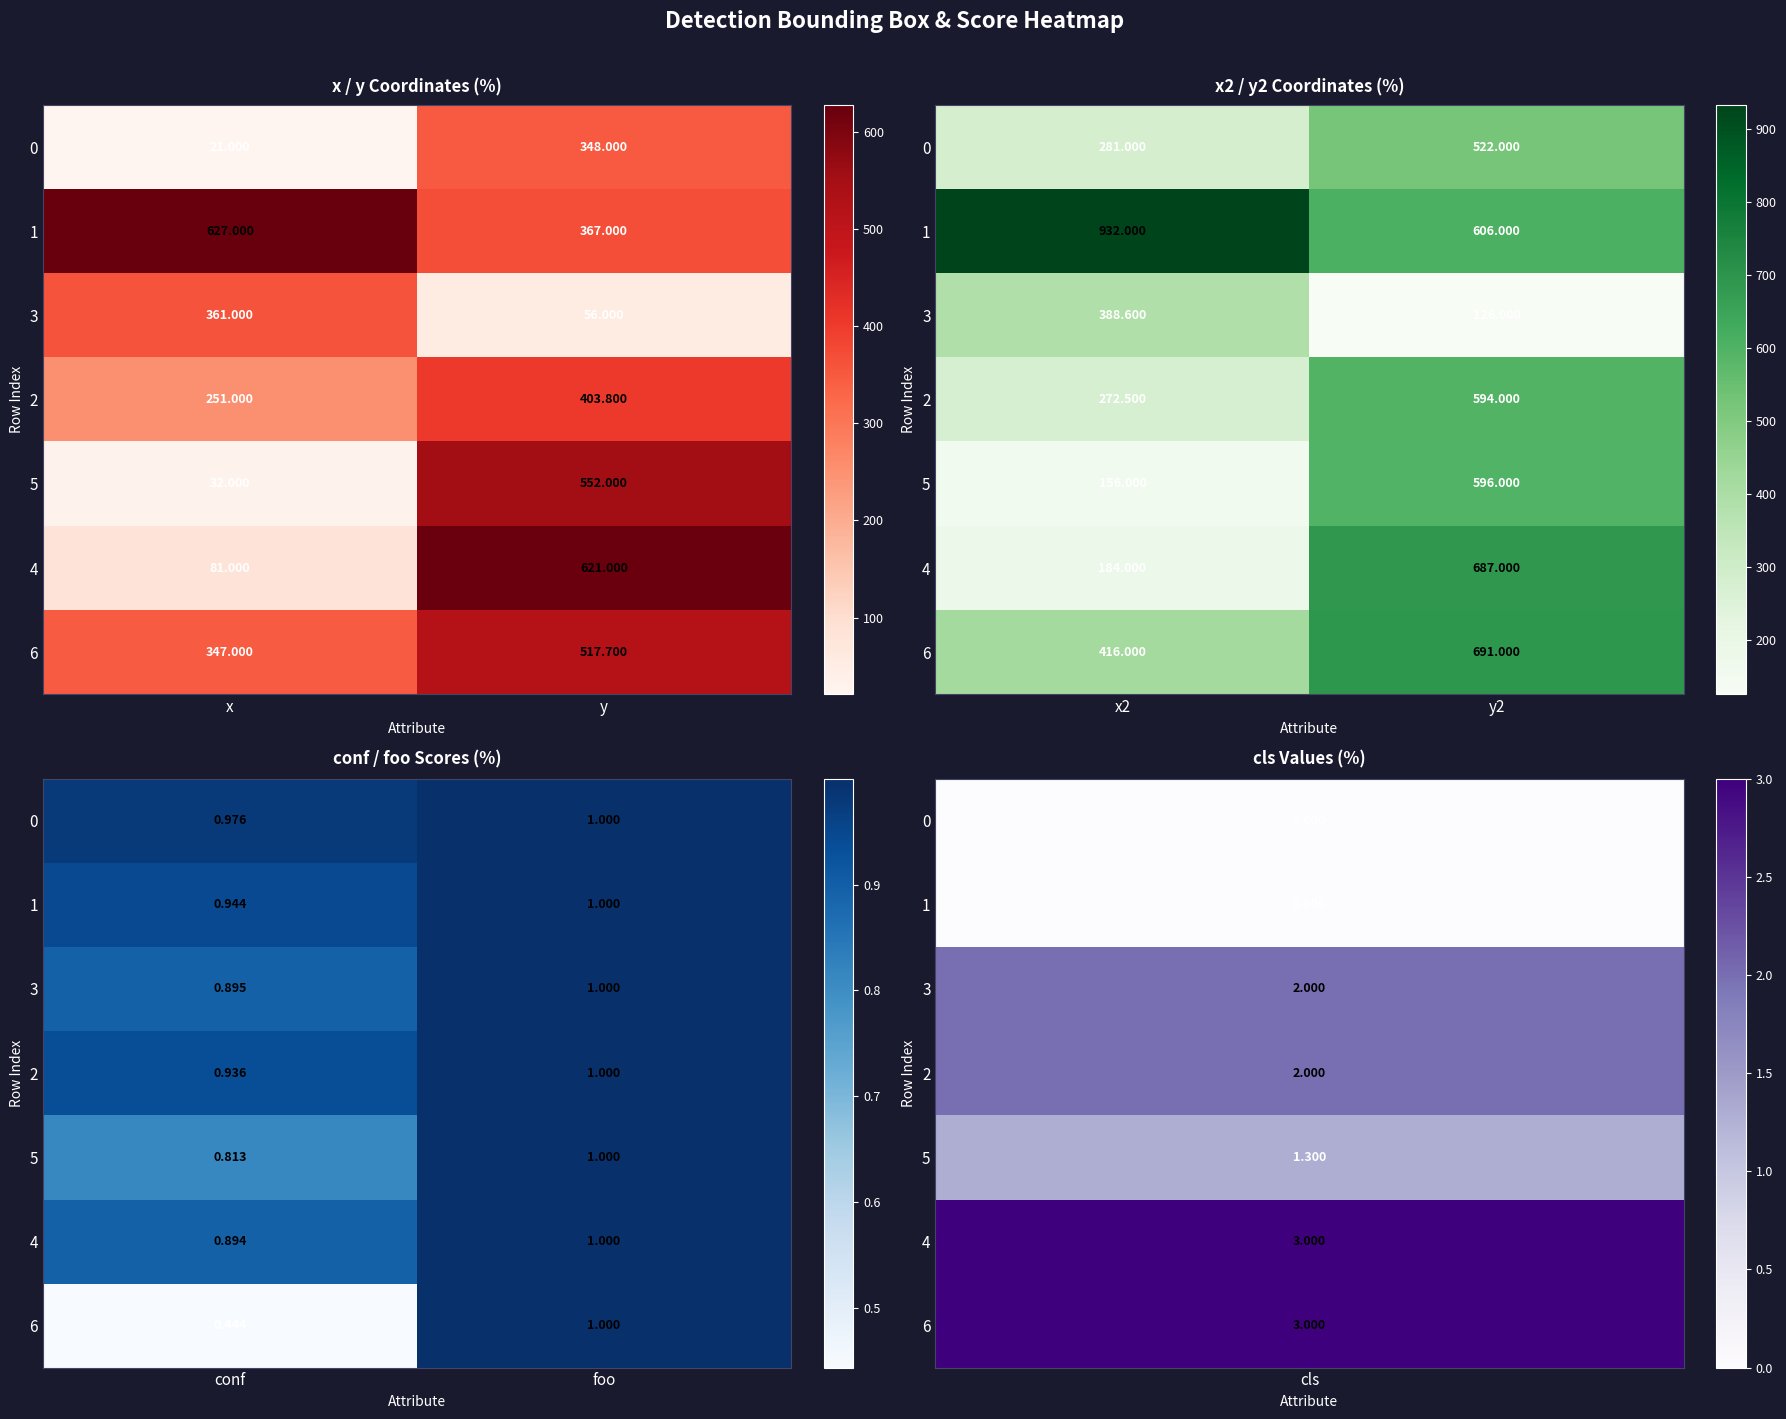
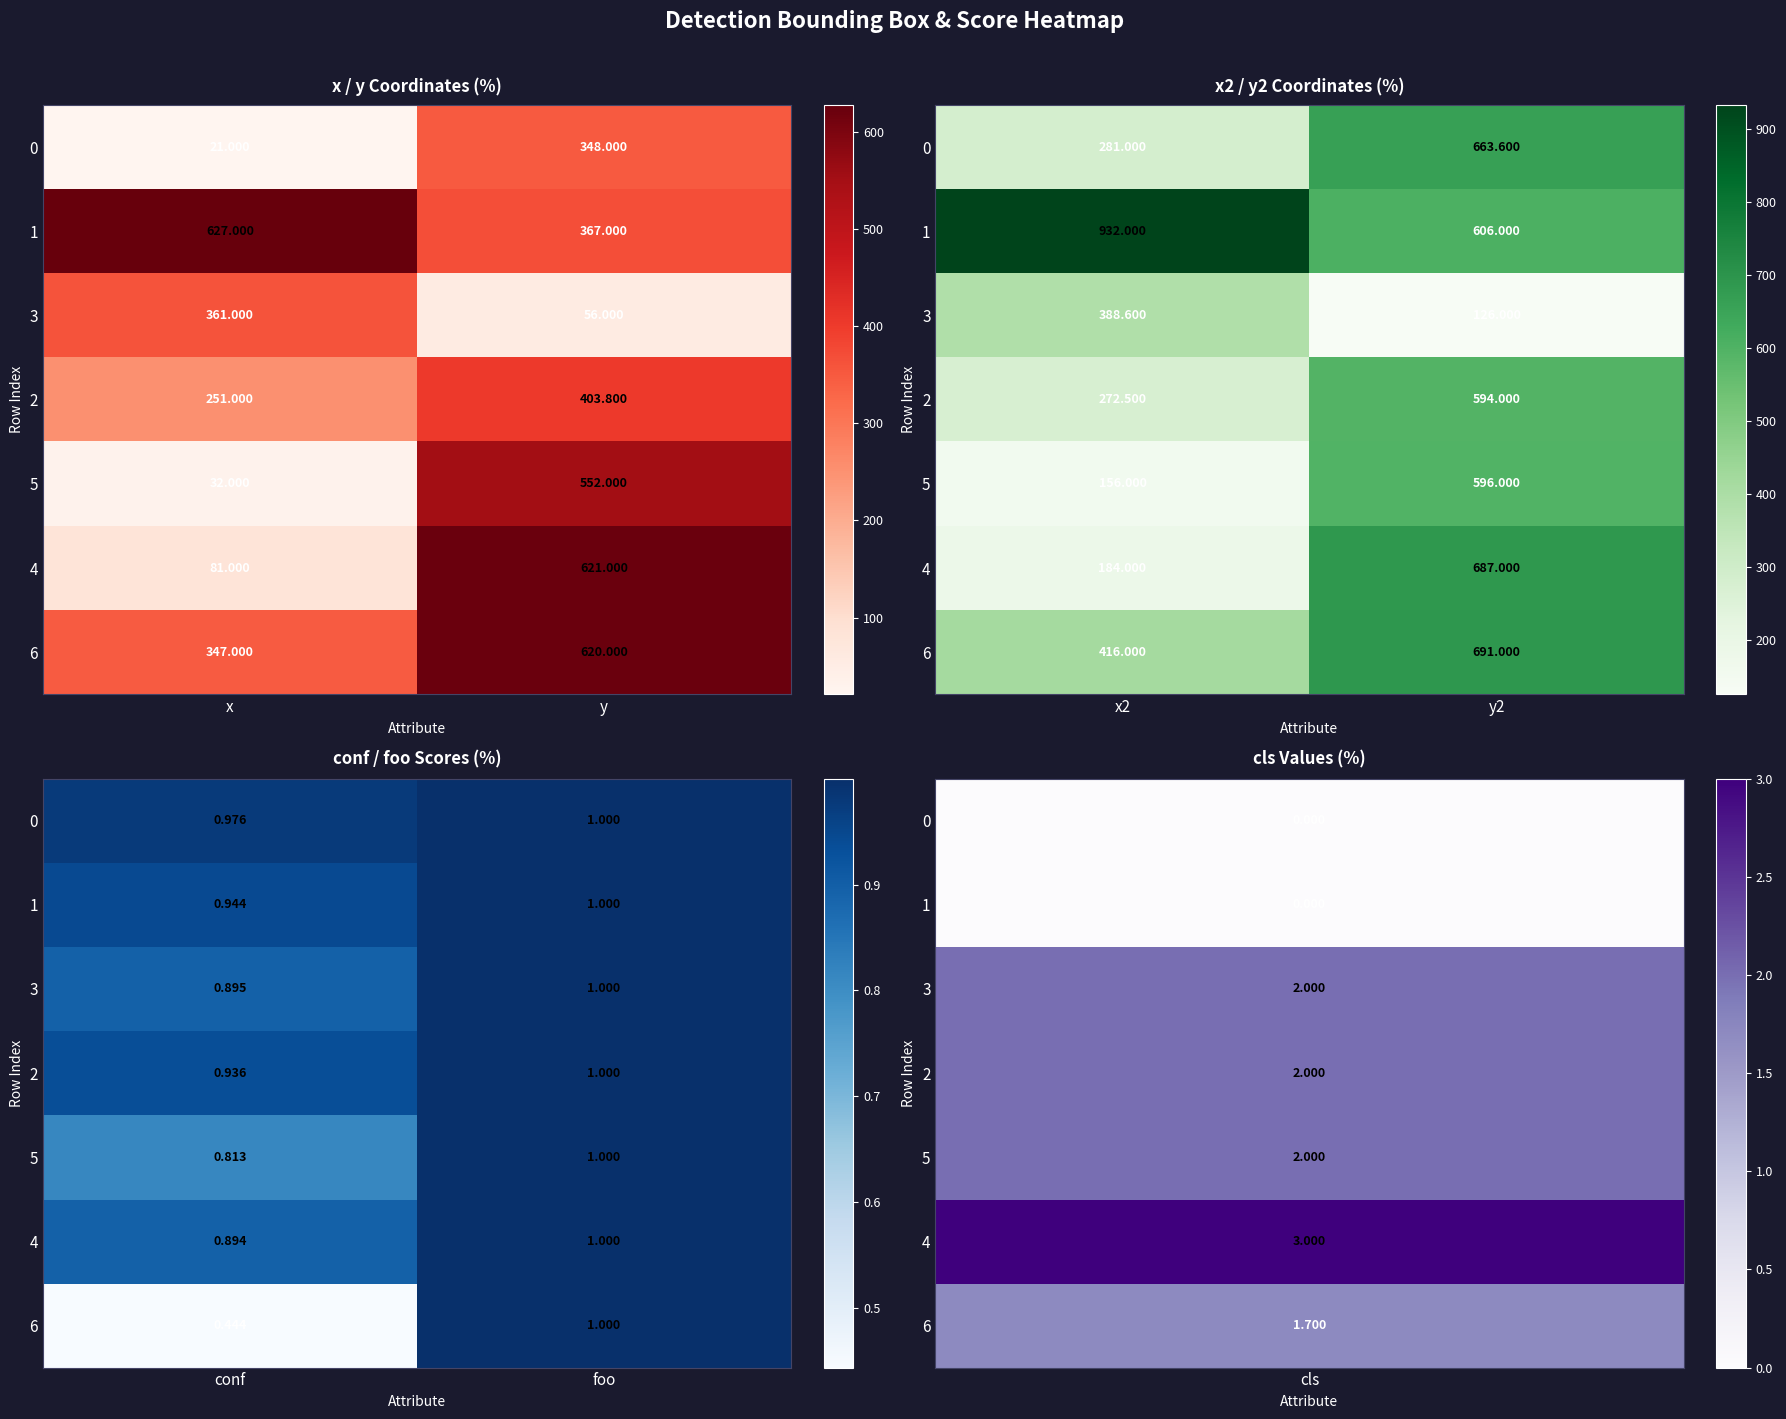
  {
    "x / y Coordinates (%)": {
      "0": {
        "y": 348.000
      },
      "1": {
        "x": 627.000,
        "y": 367.000
      },
      "3": {
        "x": 361.000
      },
      "2": {
        "x": 251.000,
        "y": 403.800
      },
      "5": {
        "y": 552.000
      },
      "4": {
        "y": 621.000
      },
      "6": {
        "x": 347.000,
-       "y": 517.700
+       "y": 620.000
      }
    },
    "x2 / y2 Coordinates (%)": {
      "0": {
        "x2": 281.000,
-       "y2": 522.000
+       "y2": 663.600
      },
      "1": {
        "x2": 932.000,
        "y2": 606.000
      },
      "3": {
        "x2": 388.600
      },
      "2": {
        "y2": 594.000
      },
      "5": {
        "y2": 596.000
      },
      "4": {
        "y2": 687.000
      },
      "6": {
        "x2": 416.000,
        "y2": 691.000
      }
    },
    "conf / foo Scores (%)": {
      "0": {
        "conf": 0.976,
        "foo": 1.000
      },
      "1": {
        "conf": 0.944,
        "foo": 1.000
      },
      "3": {
        "conf": 0.895,
        "foo": 1.000
      },
      "2": {
        "conf": 0.936,
        "foo": 1.000
      },
      "5": {
        "conf": 0.813,
        "foo": 1.000
      },
      "4": {
        "conf": 0.894,
        "foo": 1.000
      },
      "6": {
        "foo": 1.000
      }
    },
    "cls Values (%)": {
      "3": {
        "cls": 2.000
      },
      "2": {
        "cls": 2.000
      },
      "5": {
-       "cls": 1.300
+       "cls": 2.000
      },
      "4": {
        "cls": 3.000
      },
      "6": {
-       "cls": 3.000
+       "cls": 1.700
      }
    }
  }
